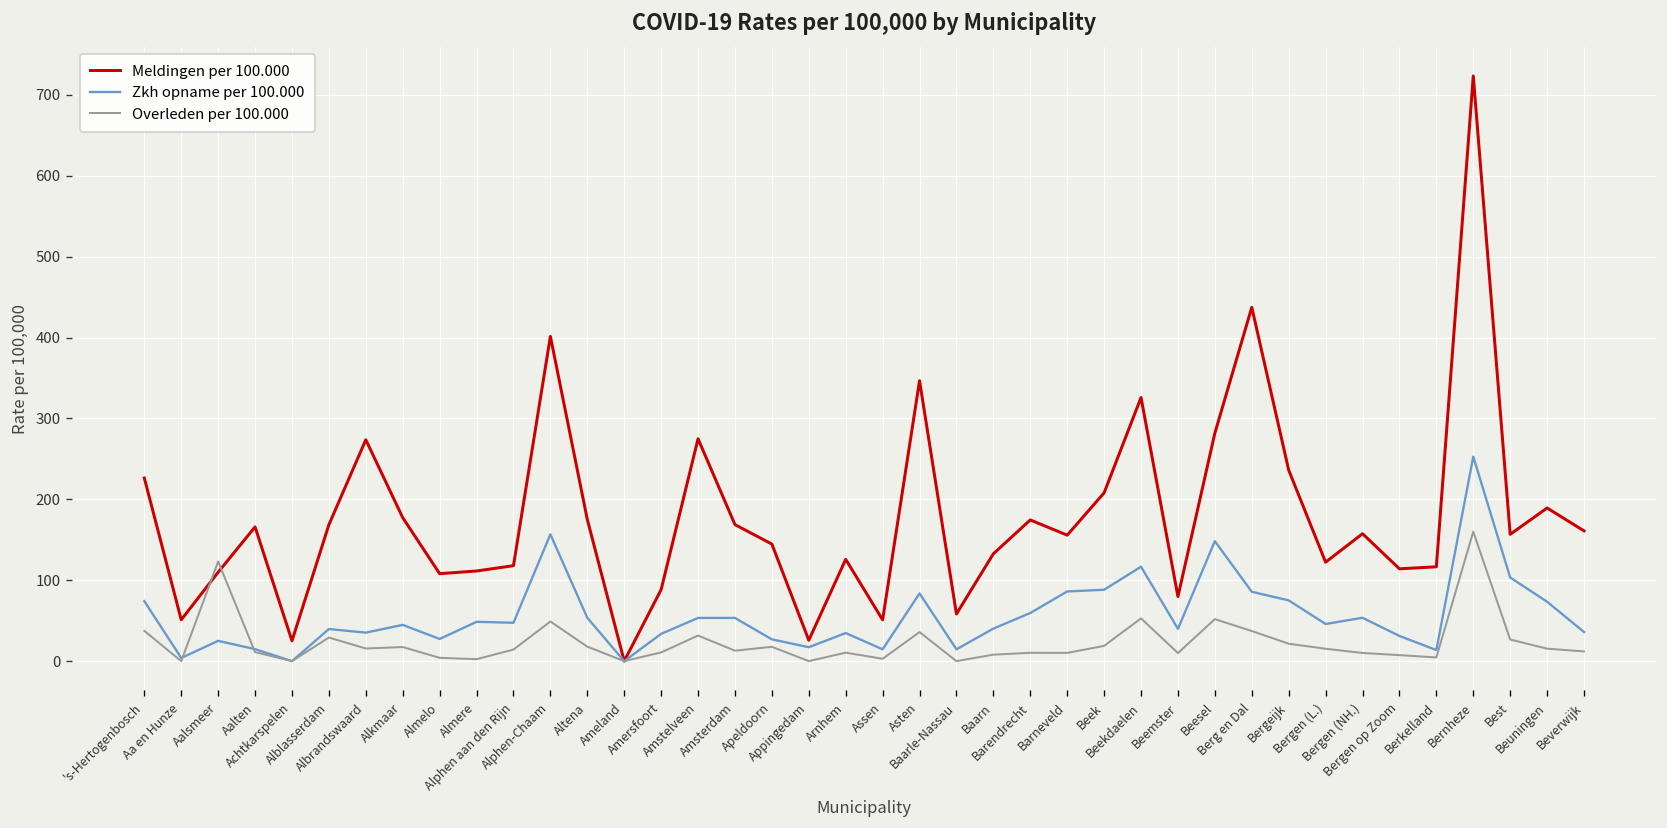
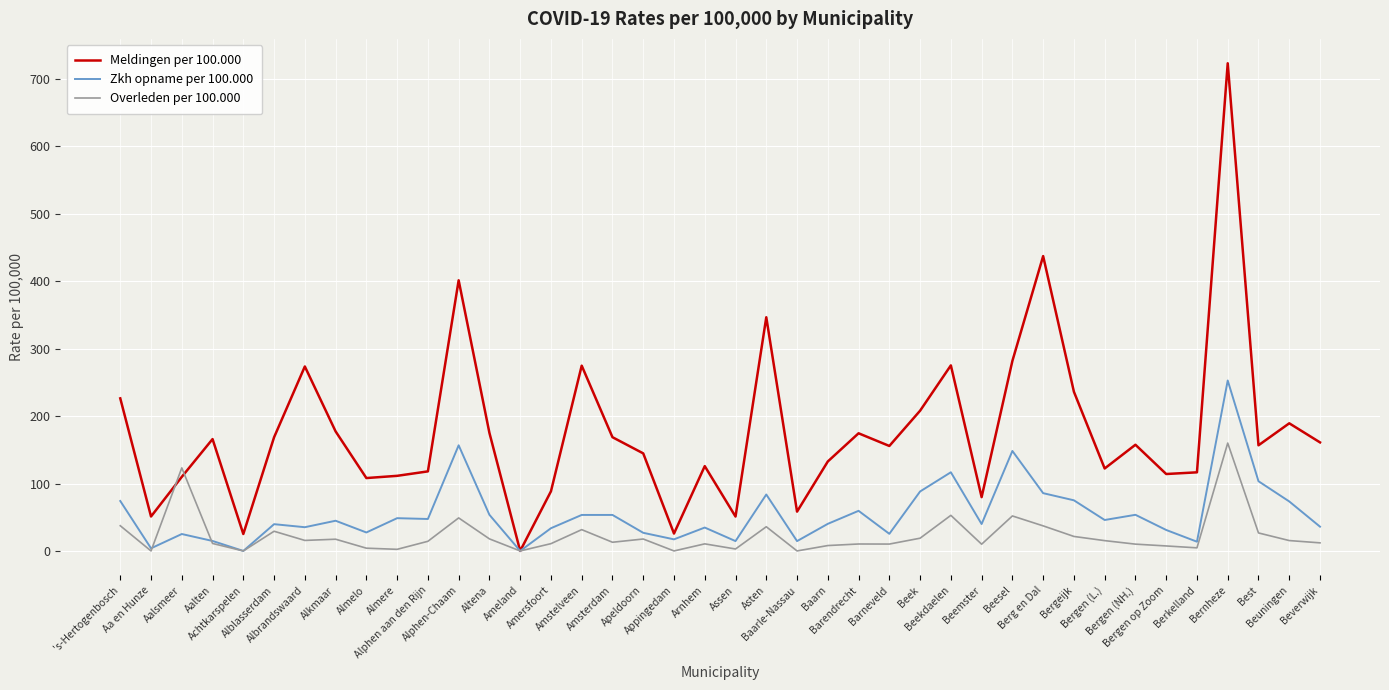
  {
    "Meldingen per 100.000": {
      "'s-Hertogenbosch": 230,
      "Aa en Hunze": 50,
      "Aalsmeer": 110,
      "Aalten": 170,
      "Achtkarspelen": 30,
      "Alblasserdam": 170,
      "Albrandswaard": 270,
      "Alkmaar": 180,
      "Almelo": 110,
      "Almere": 110,
      "Alphen aan den Rijn": 120,
      "Alphen-Chaam": 400,
      "Altena": 180,
      "Amersfoort": 90,
      "Amstelveen": 270,
      "Amsterdam": 170,
      "Apeldoorn": 140,
      "Appingedam": 30,
      "Arnhem": 130,
      "Assen": 50,
      "Asten": 350,
      "Baarle-Nassau": 60,
      "Baarn": 130,
      "Barendrecht": 170,
      "Barneveld": 160,
      "Beek": 210,
-     "Beekdaelen": 330,
+     "Beekdaelen": 280,
      "Beemster": 80,
      "Beesel": 280,
      "Berg en Dal": 440,
      "Bergeijk": 240,
      "Bergen (L.)": 120,
      "Bergen (NH.)": 160,
      "Bergen op Zoom": 110,
      "Berkelland": 120,
      "Bernheze": 720,
      "Best": 160,
      "Beuningen": 190,
      "Beverwijk": 160
    },
    "Zkh opname per 100.000": {
      "'s-Hertogenbosch": 70,
      "Aa en Hunze": 0,
      "Aalsmeer": 30,
      "Alblasserdam": 40,
      "Albrandswaard": 40,
      "Alkmaar": 40,
      "Almelo": 30,
      "Almere": 50,
      "Alphen aan den Rijn": 50,
      "Alphen-Chaam": 160,
      "Altena": 50,
      "Amersfoort": 30,
      "Amstelveen": 50,
      "Amsterdam": 50,
      "Apeldoorn": 30,
      "Appingedam": 20,
      "Arnhem": 30,
      "Assen": 10,
      "Asten": 80,
      "Baarle-Nassau": 10,
      "Baarn": 40,
      "Barendrecht": 60,
-     "Barneveld": 90,
+     "Barneveld": 30,
      "Beek": 90,
      "Beekdaelen": 120,
      "Beemster": 40,
      "Beesel": 150,
      "Berg en Dal": 90,
      "Bergeijk": 80,
      "Bergen (L.)": 50,
      "Bergen (NH.)": 50,
      "Bergen op Zoom": 30,
      "Berkelland": 10,
      "Bernheze": 250,
      "Best": 100,
      "Beuningen": 70,
      "Beverwijk": 40
    },
    "Overleden per 100.000": {
      "'s-Hertogenbosch": 40,
      "Aa en Hunze": 0,
      "Aalsmeer": 120,
      "Alblasserdam": 30,
      "Albrandswaard": 20,
      "Alkmaar": 20,
      "Almelo": 0,
      "Almere": 0,
      "Alphen aan den Rijn": 10,
      "Alphen-Chaam": 50,
      "Altena": 20,
      "Amersfoort": 10,
      "Amstelveen": 30,
      "Amsterdam": 10,
      "Apeldoorn": 20,
      "Appingedam": 0,
      "Arnhem": 10,
      "Assen": 0,
      "Asten": 40,
      "Baarle-Nassau": 0,
      "Baarn": 10,
      "Barendrecht": 10,
      "Barneveld": 10,
      "Beek": 20,
      "Beekdaelen": 50,
      "Beemster": 10,
      "Beesel": 50,
      "Berg en Dal": 40,
      "Bergeijk": 20,
      "Bergen (L.)": 20,
      "Bergen (NH.)": 10,
      "Bergen op Zoom": 10,
      "Berkelland": 0,
      "Bernheze": 160,
      "Best": 30,
      "Beuningen": 20,
      "Beverwijk": 10
    }
  }
